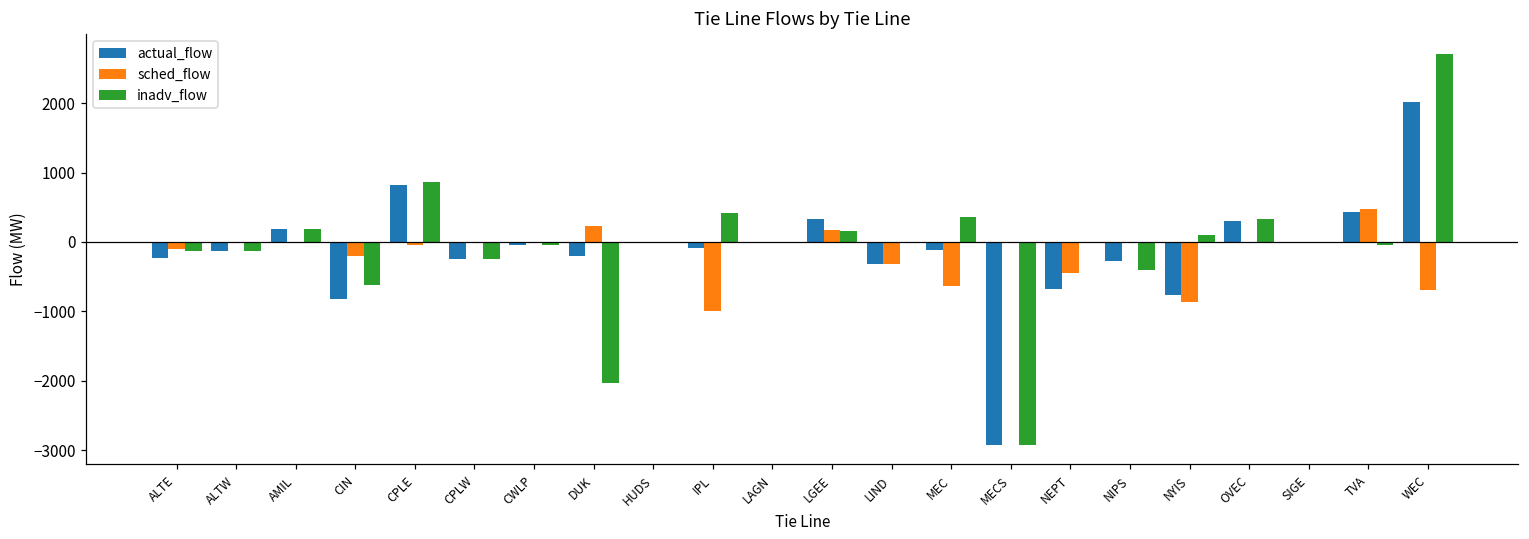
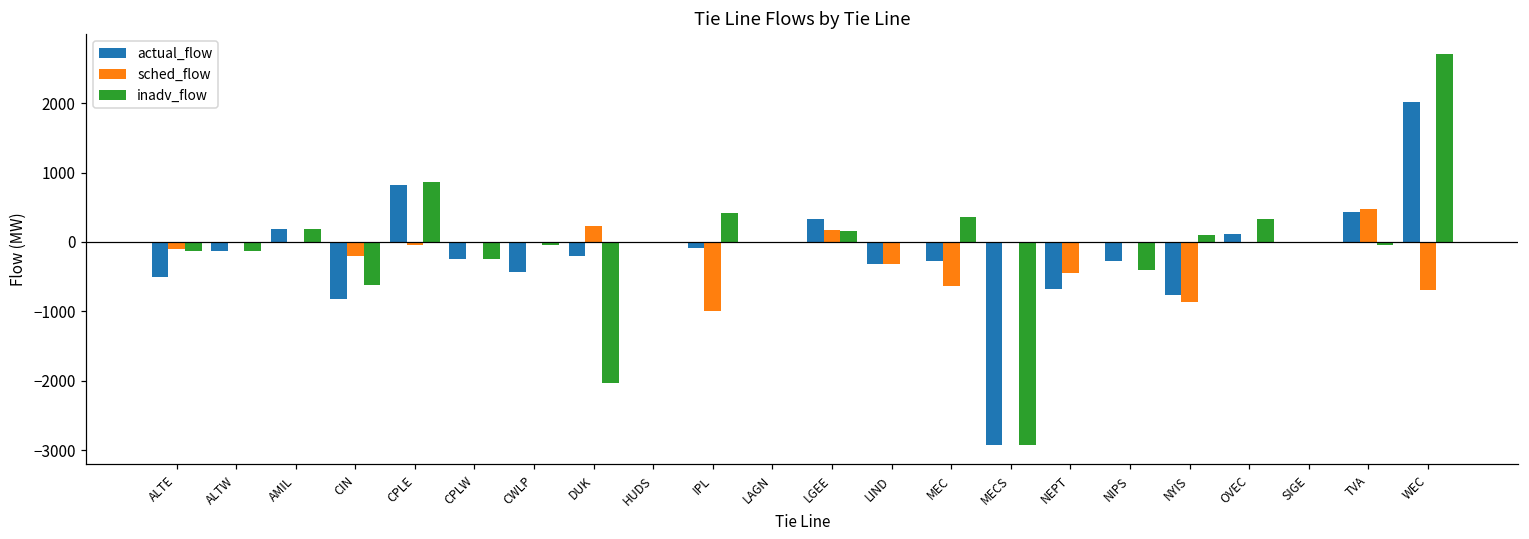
  {
    "actual_flow": {
-     "ALTE": -200,
+     "ALTE": -500,
      "ALTW": -100,
      "AMIL": 200,
      "CIN": -800,
      "CPLE": 800,
      "CPLW": -200,
-     "CWLP": 0,
+     "CWLP": -400,
      "DUK": -200,
      "HUDS": 0,
      "IPL": -100,
      "LAGN": 0,
      "LGEE": 300,
      "LIND": -300,
-     "MEC": -100,
+     "MEC": -300,
      "MECS": -2900,
      "NEPT": -700,
      "NIPS": -300,
      "NYIS": -800,
-     "OVEC": 300,
+     "OVEC": 100,
      "TVA": 400,
      "WEC": 2000
    },
    "sched_flow": {
      "ALTE": -100,
      "ALTW": 0,
      "AMIL": 0,
      "CIN": -200,
      "CPLE": 0,
      "CPLW": 0,
      "CWLP": 0,
      "DUK": 200,
      "HUDS": 0,
      "IPL": -1000,
      "LAGN": 0,
      "LGEE": 200,
      "LIND": -300,
      "MEC": -600,
      "MECS": 0,
      "NEPT": -500,
      "NIPS": 0,
      "NYIS": -900,
      "SIGE": 0,
      "TVA": 500,
      "WEC": -700
    },
    "inadv_flow": {
      "ALTE": -100,
      "ALTW": -100,
      "AMIL": 200,
      "CIN": -600,
      "CPLE": 900,
      "CPLW": -200,
      "CWLP": 0,
      "DUK": -2000,
      "HUDS": 0,
      "IPL": 400,
      "LAGN": 0,
      "LGEE": 200,
      "LIND": 0,
      "MEC": 400,
      "MECS": -2900,
      "NEPT": 0,
      "NIPS": -400,
      "NYIS": 100,
      "OVEC": 300,
      "TVA": 0,
      "WEC": 2700
    }
  }
